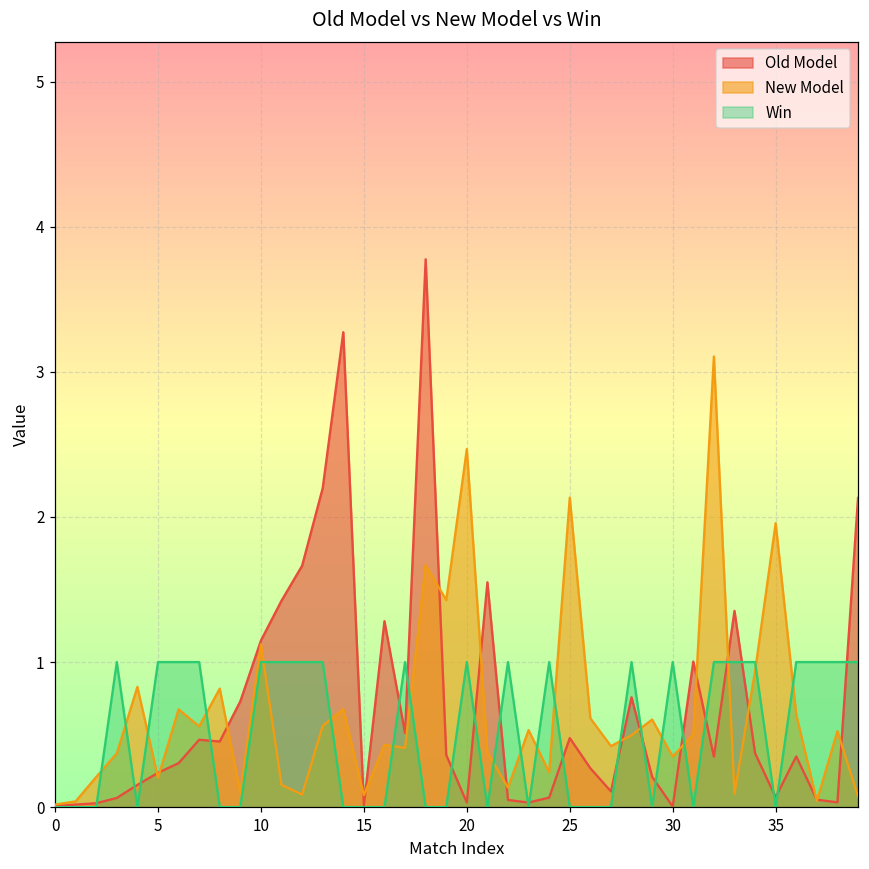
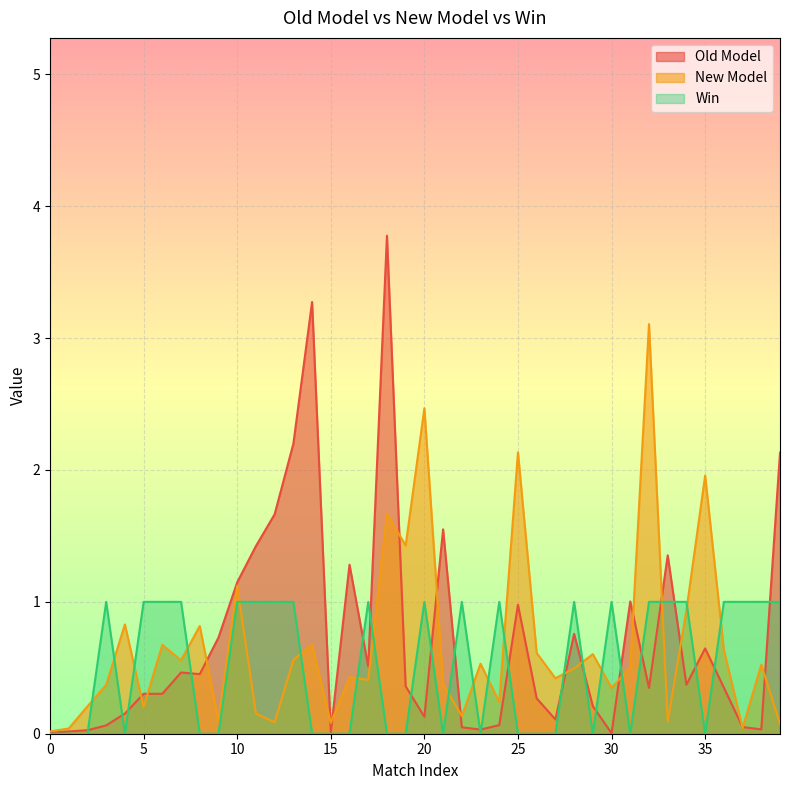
  {
    "Old Model": {
-     "5": 0.24,
+     "5": 0.30,
      "10": 1.15,
-     "20": 0.03,
-     "25": 0.48,
+     "20": 0.13,
+     "25": 0.98,
      "30": 0.00,
-     "35": 0.07
+     "35": 0.65
    },
    "New Model": {
      "5": 0.20,
      "10": 1.12,
      "15": 0.08,
      "20": 2.47,
      "25": 2.13,
      "30": 0.35,
      "35": 1.96
    },
    "Win": {
      "5": 1.00,
      "10": 1.00,
      "20": 1.00,
      "25": 0.00,
      "30": 1.00,
      "35": 0.00
    }
  }
